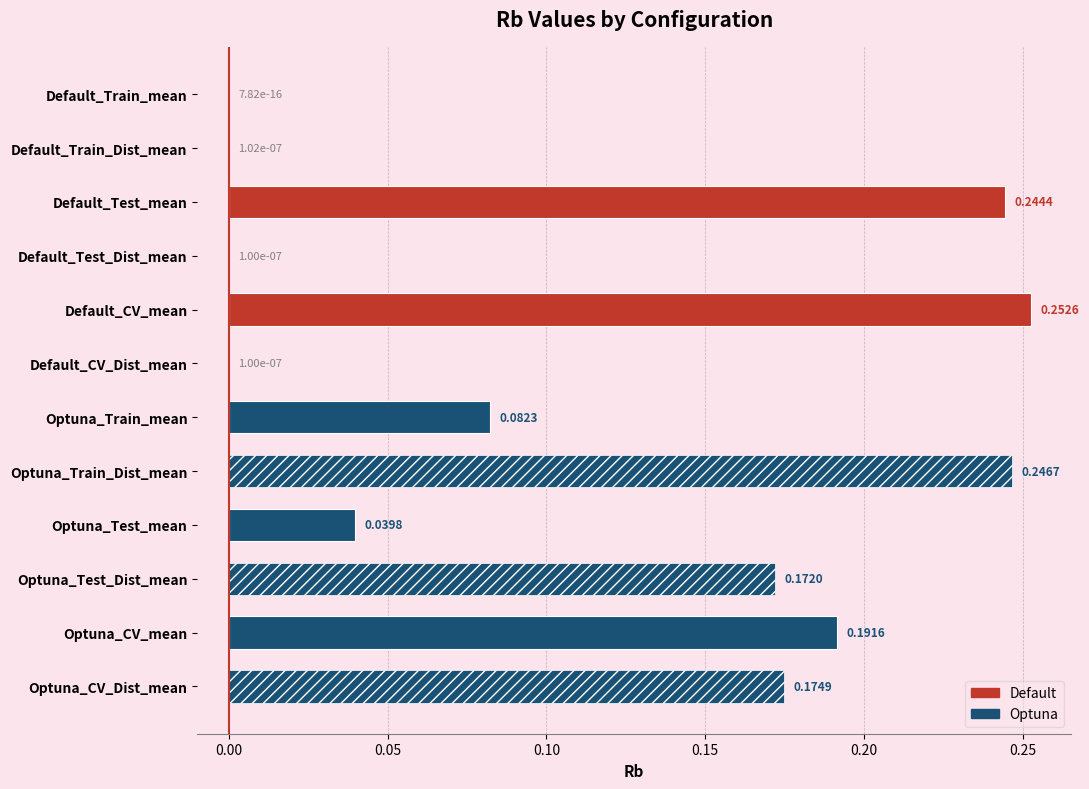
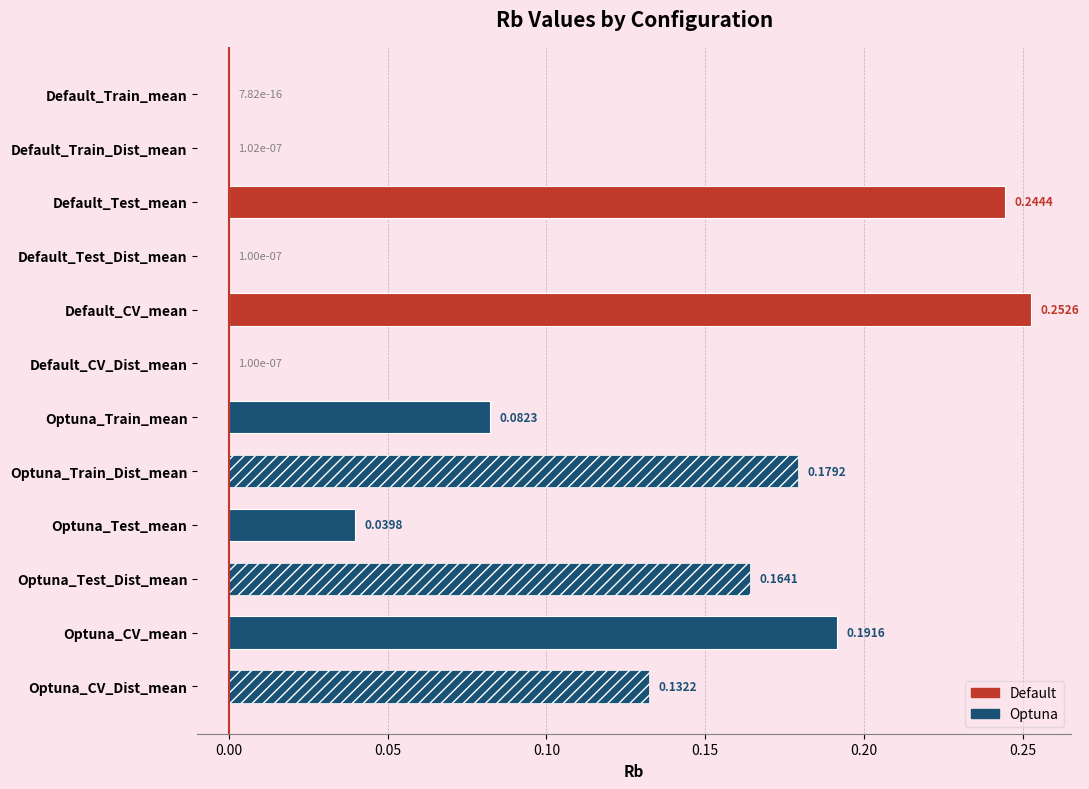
  {
    "Default_Train_mean": "7.82e-16",
    "Default_Train_Dist_mean": "1.02e-07",
    "Default_Test_mean": "0.2444",
    "Default_Test_Dist_mean": "1.00e-07",
    "Default_CV_mean": "0.2526",
    "Default_CV_Dist_mean": "1.00e-07",
    "Optuna_Train_mean": "0.0823",
-   "Optuna_Train_Dist_mean": "0.2467",
+   "Optuna_Train_Dist_mean": "0.1792",
    "Optuna_Test_mean": "0.0398",
-   "Optuna_Test_Dist_mean": "0.1720",
+   "Optuna_Test_Dist_mean": "0.1641",
    "Optuna_CV_mean": "0.1916",
-   "Optuna_CV_Dist_mean": "0.1749"
+   "Optuna_CV_Dist_mean": "0.1322"
  }
